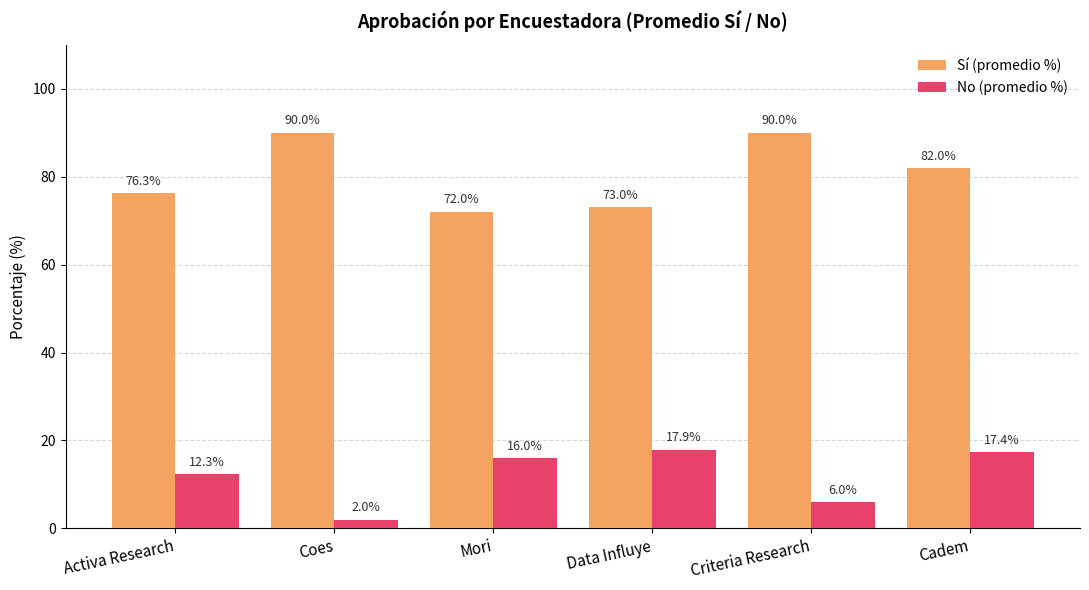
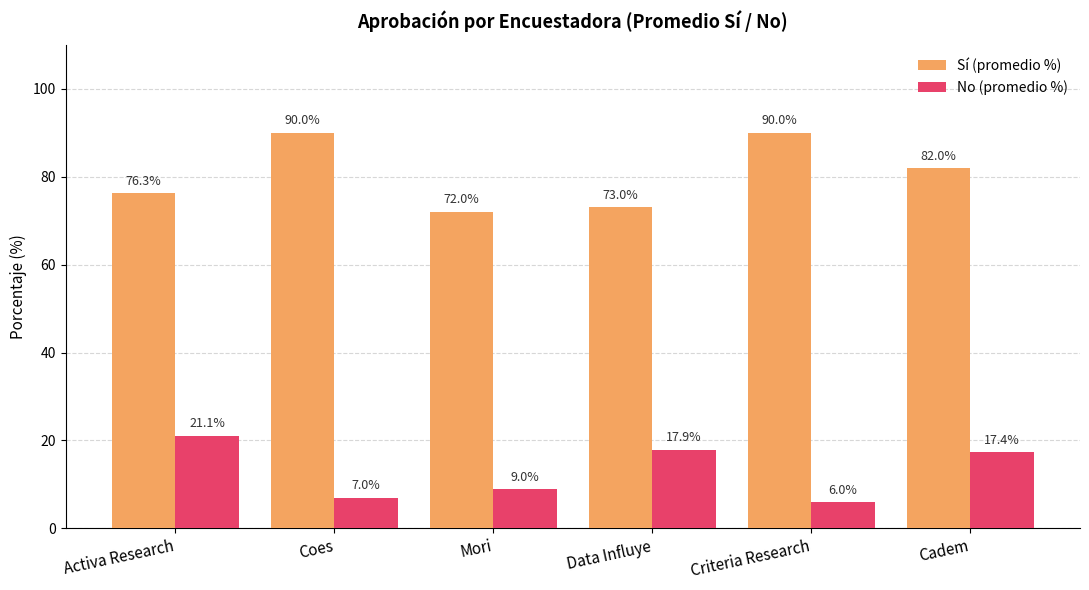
  {
    "Sí (promedio %)": {
      "Activa Research": "76.3%",
      "Coes": "90.0%",
      "Mori": "72.0%",
      "Data Influye": "73.0%",
      "Criteria Research": "90.0%",
      "Cadem": "82.0%"
    },
    "No (promedio %)": {
-     "Activa Research": "12.3%",
-     "Coes": "2.0%",
-     "Mori": "16.0%",
+     "Activa Research": "21.1%",
+     "Coes": "7.0%",
+     "Mori": "9.0%",
      "Data Influye": "17.9%",
      "Criteria Research": "6.0%",
      "Cadem": "17.4%"
    }
  }
